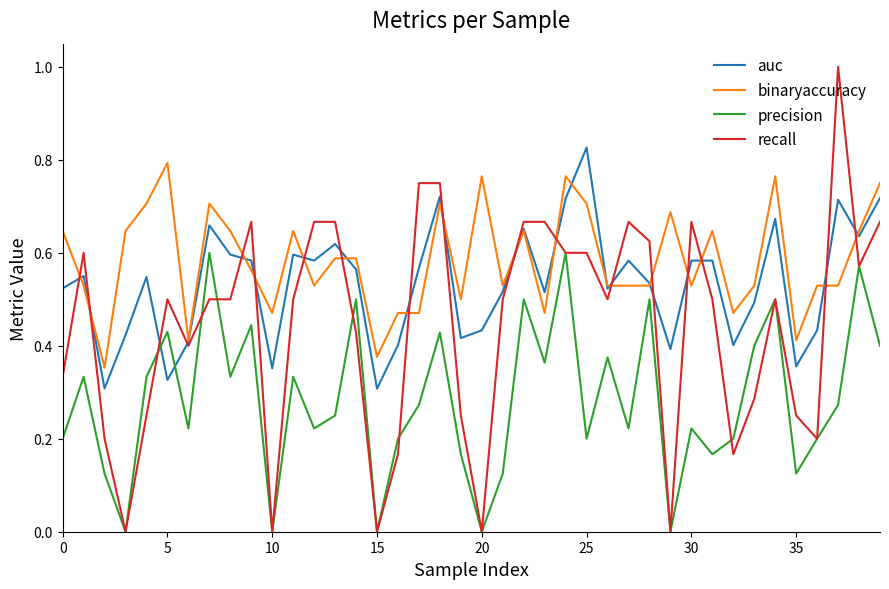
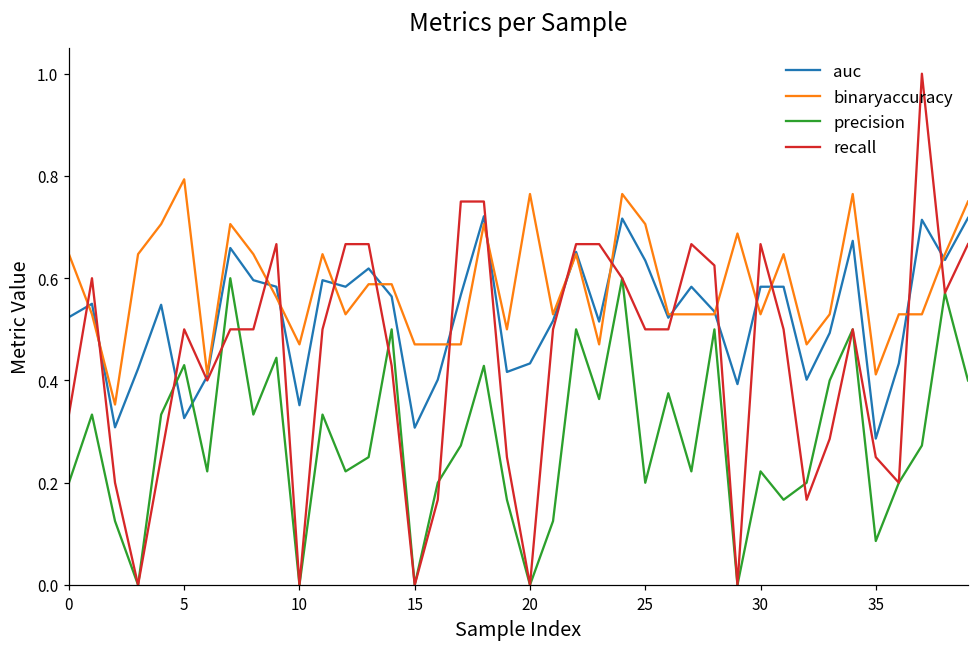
  {
    "auc": {
      "0": 0.52,
      "5": 0.33,
      "10": 0.35,
      "15": 0.31,
      "20": 0.43,
-     "25": 0.83,
+     "25": 0.63,
      "30": 0.58,
-     "35": 0.36
+     "35": 0.29
    },
    "binaryaccuracy": {
      "0": 0.65,
      "5": 0.79,
      "10": 0.47,
-     "15": 0.38,
+     "15": 0.47,
      "20": 0.76,
      "25": 0.71,
      "30": 0.53,
      "35": 0.41
    },
    "precision": {
      "0": 0.20,
      "5": 0.43,
      "25": 0.20,
      "30": 0.22,
-     "35": 0.13
+     "35": 0.09
    },
    "recall": {
      "0": 0.33,
      "5": 0.5,
-     "25": 0.6,
+     "25": 0.5,
      "30": 0.67,
      "35": 0.25
    }
  }
